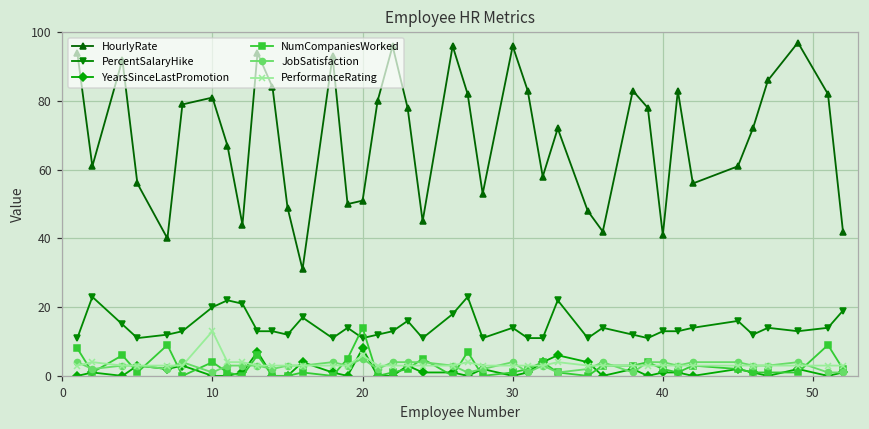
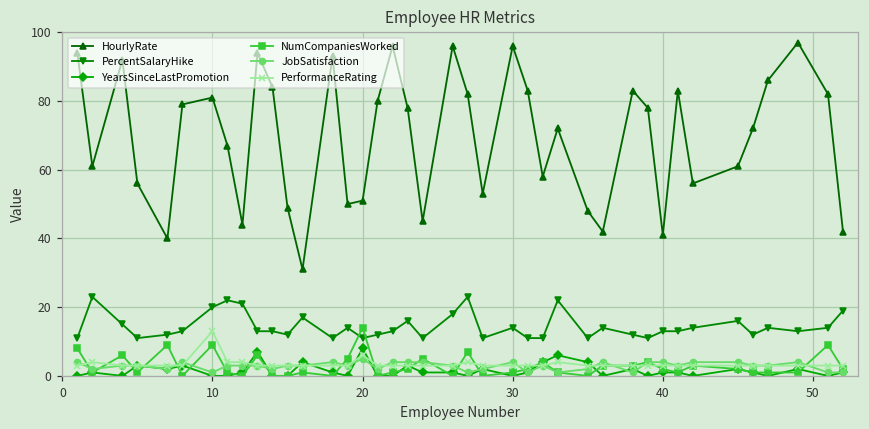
  {
    "NumCompaniesWorked": {
-     "10": 4,
+     "10": 9,
      "20": 14,
      "30": 1,
      "40": 2
    },
    "JobSatisfaction": {
      "10": 1,
      "20": 5,
      "30": 4,
      "40": 4
    },
    "PerformanceRating": {
      "10": 13,
      "20": 6,
      "30": 3,
      "40": 3
    }
  }
